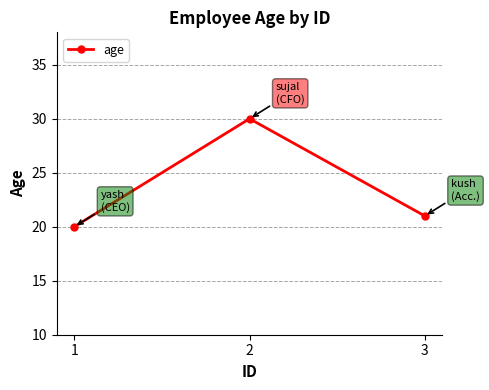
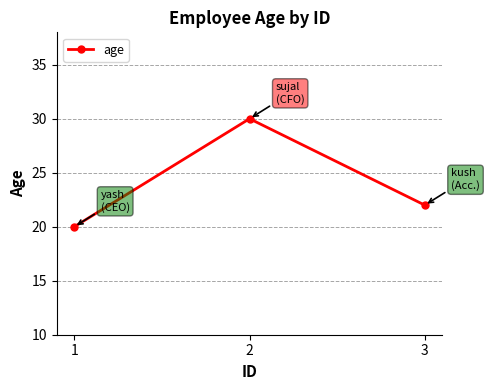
  {
    "1": 20,
    "2": 30,
-   "3": 21
+   "3": 22
  }
